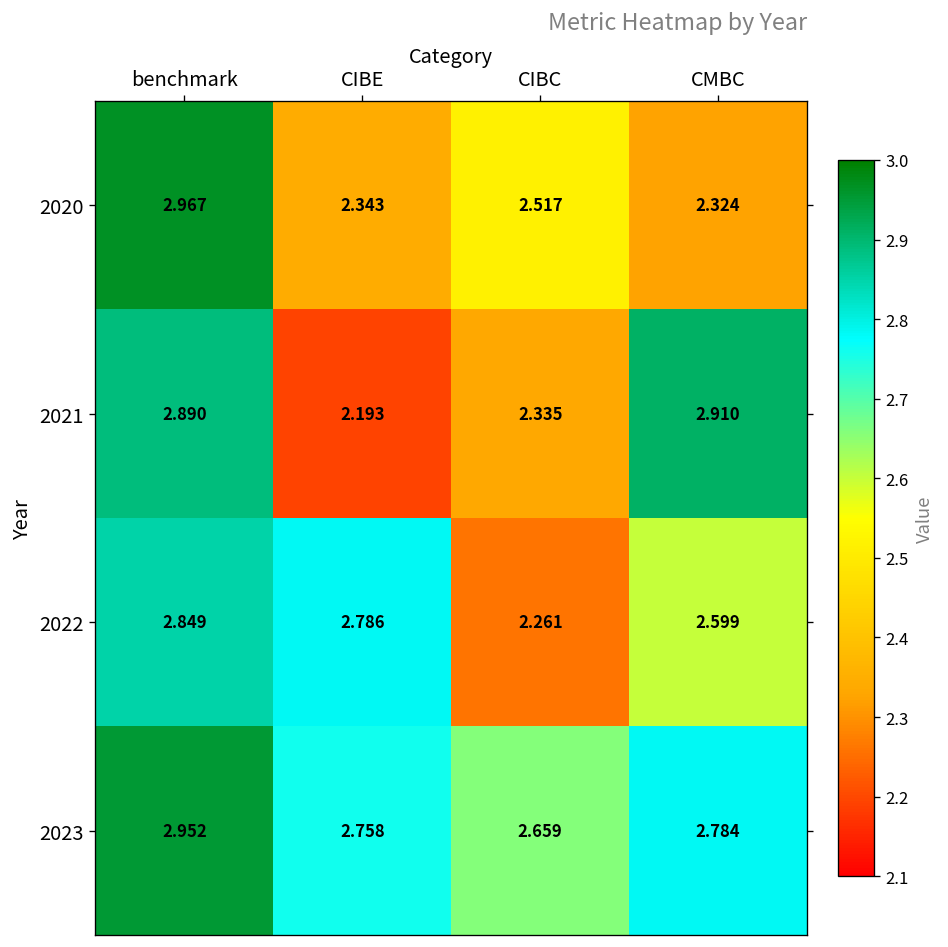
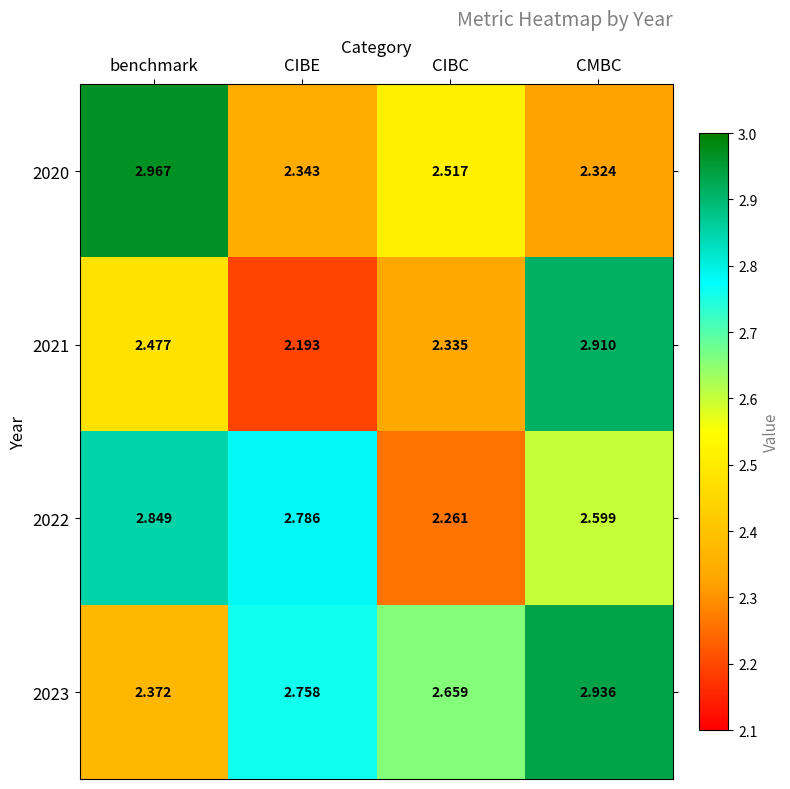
  {
    "2020": {
      "benchmark": 2.967,
      "CIBE": 2.343,
      "CIBC": 2.517,
      "CMBC": 2.324
    },
    "2021": {
-     "benchmark": 2.890,
+     "benchmark": 2.477,
      "CIBE": 2.193,
      "CIBC": 2.335,
      "CMBC": 2.910
    },
    "2022": {
      "benchmark": 2.849,
      "CIBE": 2.786,
      "CIBC": 2.261,
      "CMBC": 2.599
    },
    "2023": {
-     "benchmark": 2.952,
+     "benchmark": 2.372,
      "CIBE": 2.758,
      "CIBC": 2.659,
-     "CMBC": 2.784
+     "CMBC": 2.936
    }
  }
